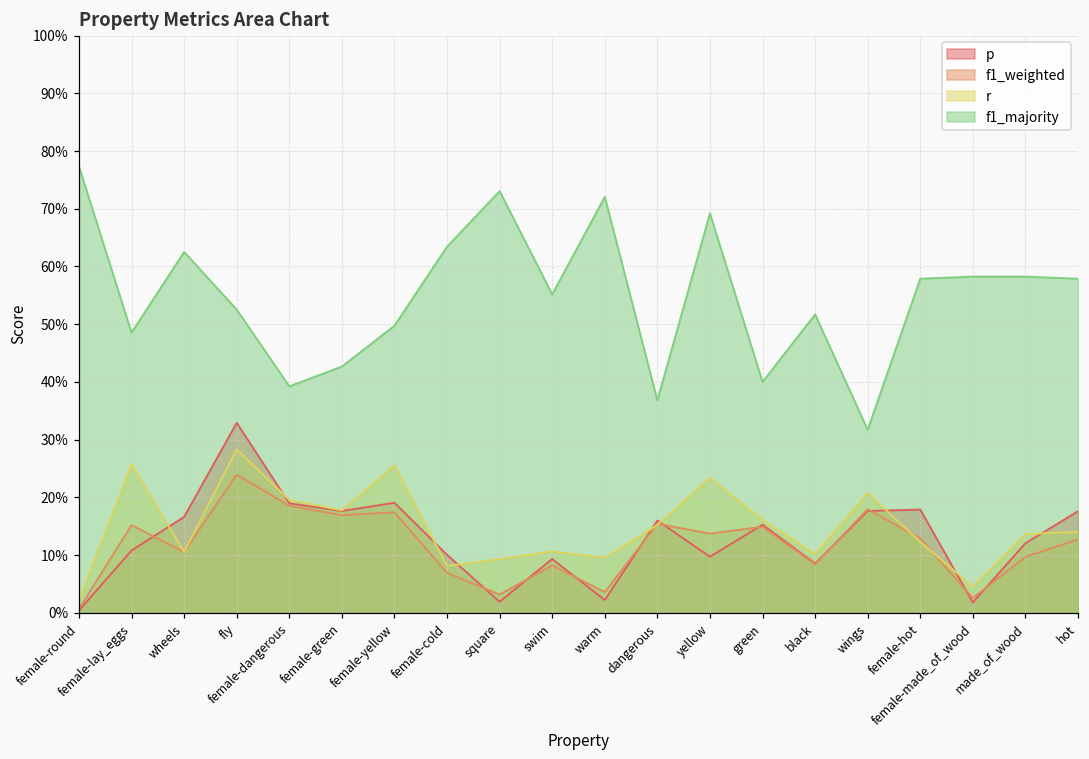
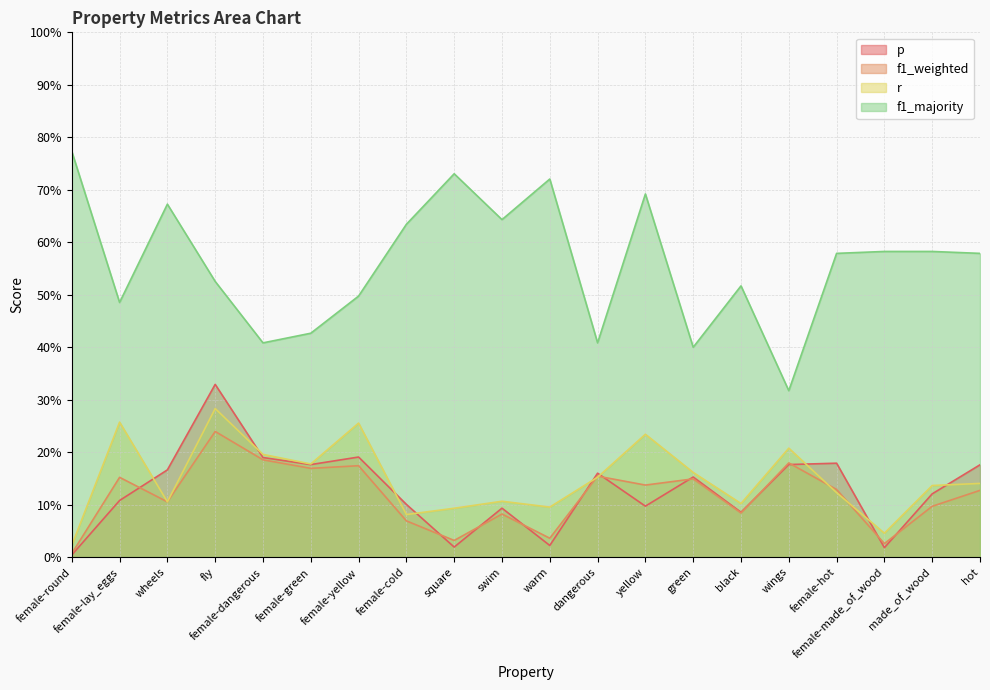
  {
    "f1_majority": {
      "female-round": "77%",
      "female-lay_eggs": "49%",
-     "wheels": "63%",
+     "wheels": "67%",
      "fly": "53%",
-     "female-dangerous": "39%",
+     "female-dangerous": "41%",
      "female-green": "43%",
      "female-yellow": "50%",
      "female-cold": "63%",
      "square": "73%",
-     "swim": "55%",
+     "swim": "64%",
      "warm": "72%",
-     "dangerous": "37%",
+     "dangerous": "41%",
      "yellow": "69%",
      "green": "40%",
      "black": "52%",
      "wings": "32%",
      "female-hot": "58%",
      "female-made_of_wood": "58%",
      "made_of_wood": "58%",
      "hot": "58%"
    }
  }
